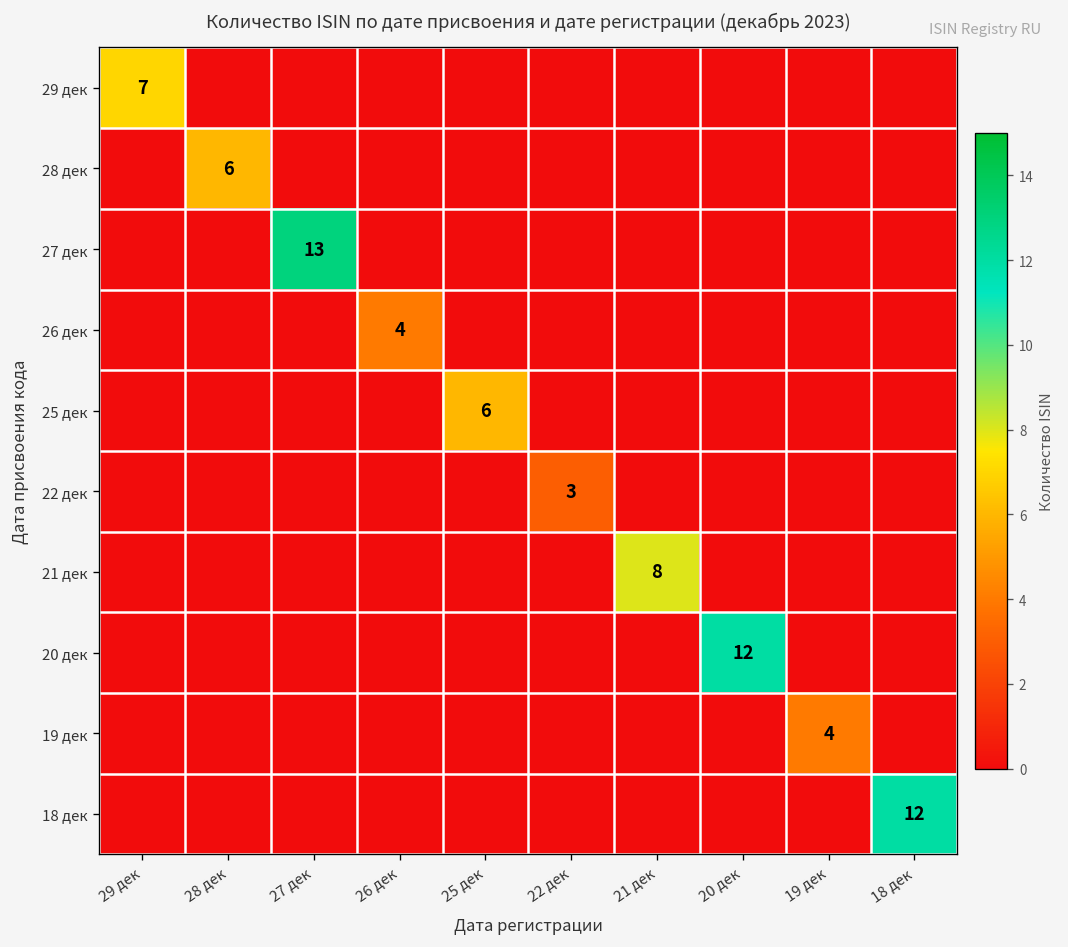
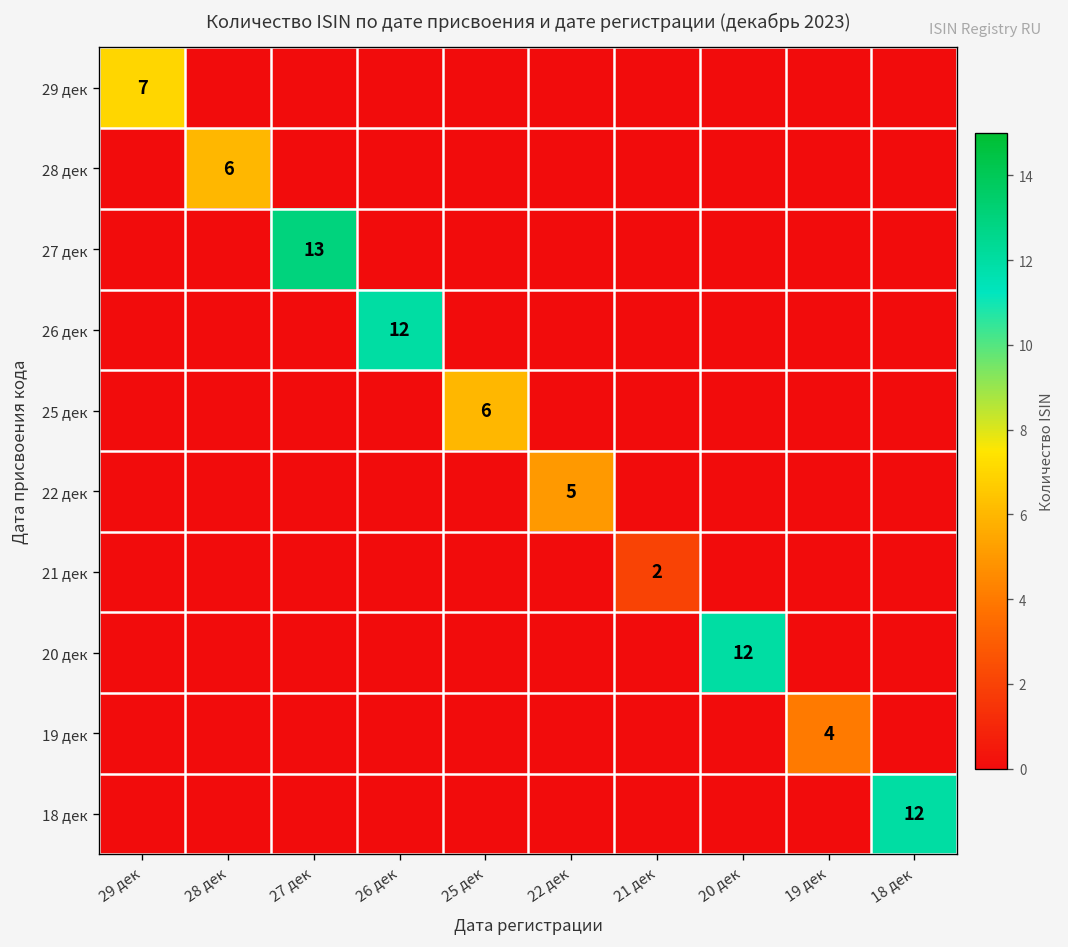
  {
    "29 дек": {
      "29 дек": 7
    },
    "28 дек": {
      "28 дек": 6
    },
    "27 дек": {
      "27 дек": 13
    },
    "26 дек": {
-     "26 дек": 4
+     "26 дек": 12
    },
    "25 дек": {
      "25 дек": 6
    },
    "22 дек": {
-     "22 дек": 3
+     "22 дек": 5
    },
    "21 дек": {
-     "21 дек": 8
+     "21 дек": 2
    },
    "20 дек": {
      "20 дек": 12
    },
    "19 дек": {
      "19 дек": 4
    },
    "18 дек": {
      "18 дек": 12
    }
  }
